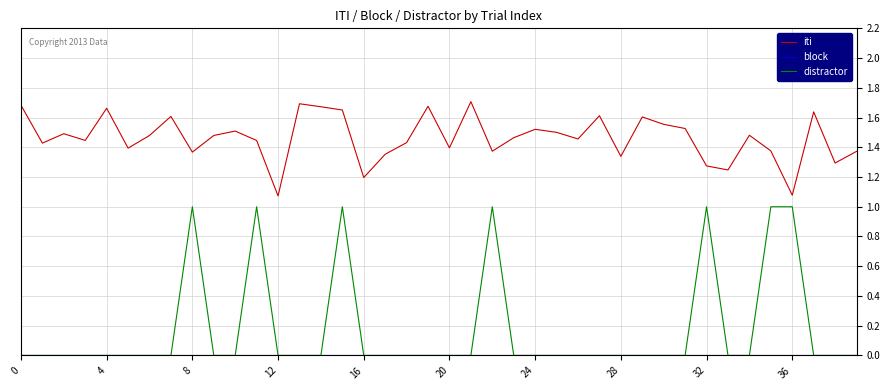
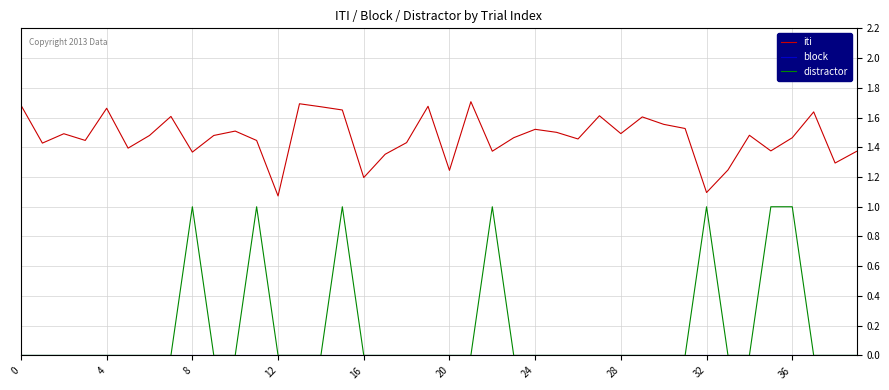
  {
    "iti": {
      "0": 1.68,
      "4": 1.66,
      "8": 1.37,
      "12": 1.07,
      "16": 1.20,
-     "20": 1.40,
+     "20": 1.24,
      "24": 1.52,
-     "28": 1.34,
-     "32": 1.27,
-     "36": 1.08
+     "28": 1.49,
+     "32": 1.10,
+     "36": 1.46
    },
    "block": {
      "8": 0.00,
      "32": 0.00,
      "36": 0.00
    },
    "distractor": {
      "8": 1.00,
      "32": 1.00,
      "36": 1.00
    }
  }
